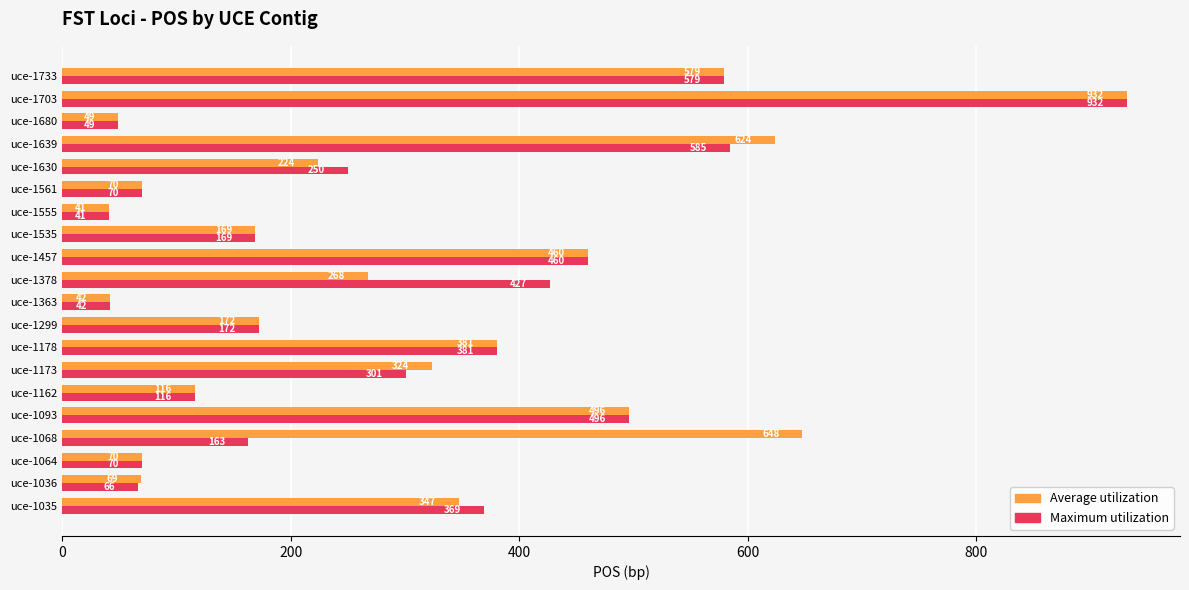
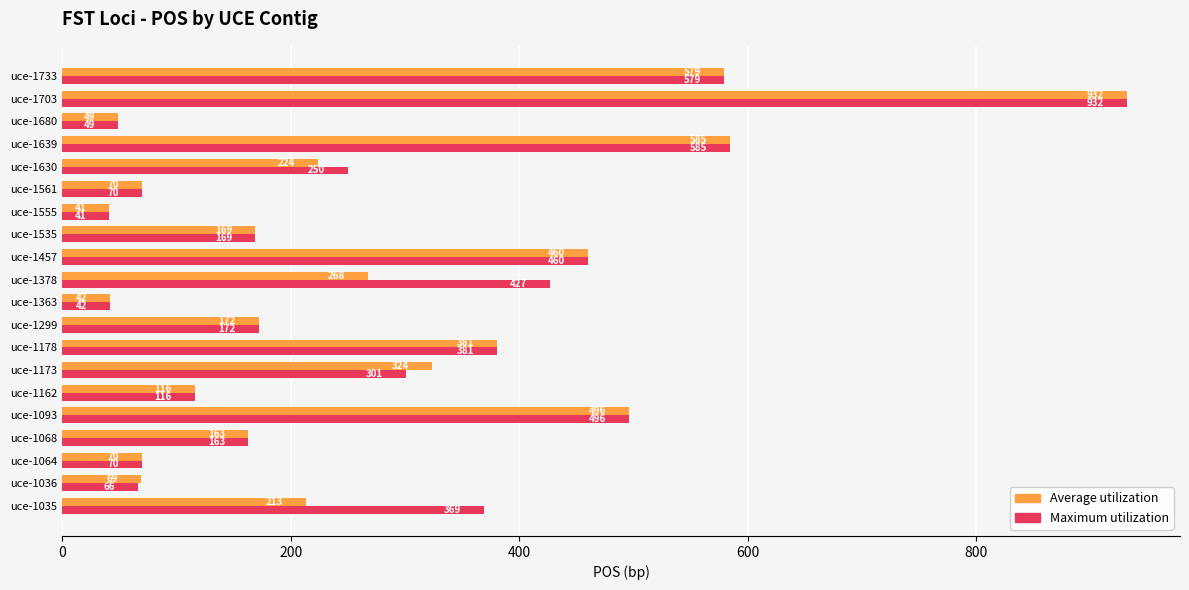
  {
    "Average utilization": {
-     "uce-1639": 624,
+     "uce-1639": 585,
      "uce-1630": 224,
      "uce-1378": 268,
      "uce-1173": 324,
-     "uce-1068": 648,
+     "uce-1068": 163,
      "uce-1036": 69,
-     "uce-1035": 347
+     "uce-1035": 213
    },
    "Maximum utilization": {
      "uce-1630": 250,
      "uce-1378": 427,
      "uce-1173": 301,
      "uce-1036": 66,
      "uce-1035": 369
    }
  }
